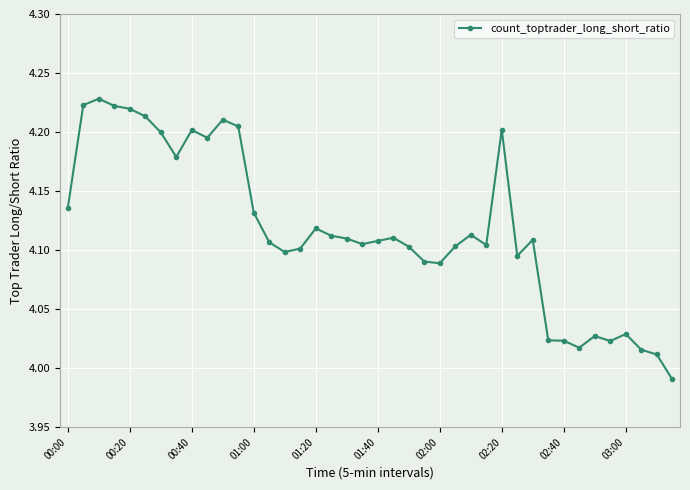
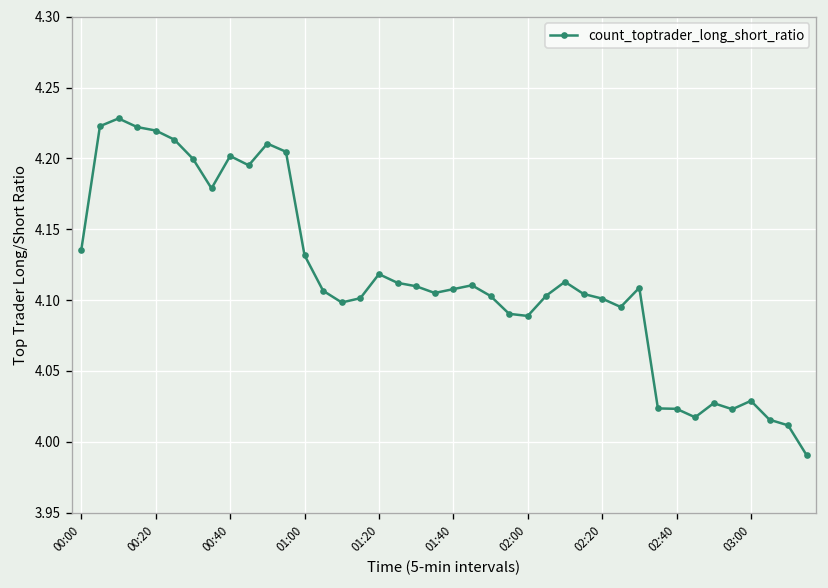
  {
    "00:00": 4.136,
    "00:20": 4.220,
    "00:40": 4.202,
    "01:00": 4.132,
    "01:20": 4.118,
    "01:40": 4.108,
    "02:00": 4.089,
-   "02:20": 4.202,
+   "02:20": 4.101,
    "02:40": 4.023,
    "03:00": 4.029
  }
